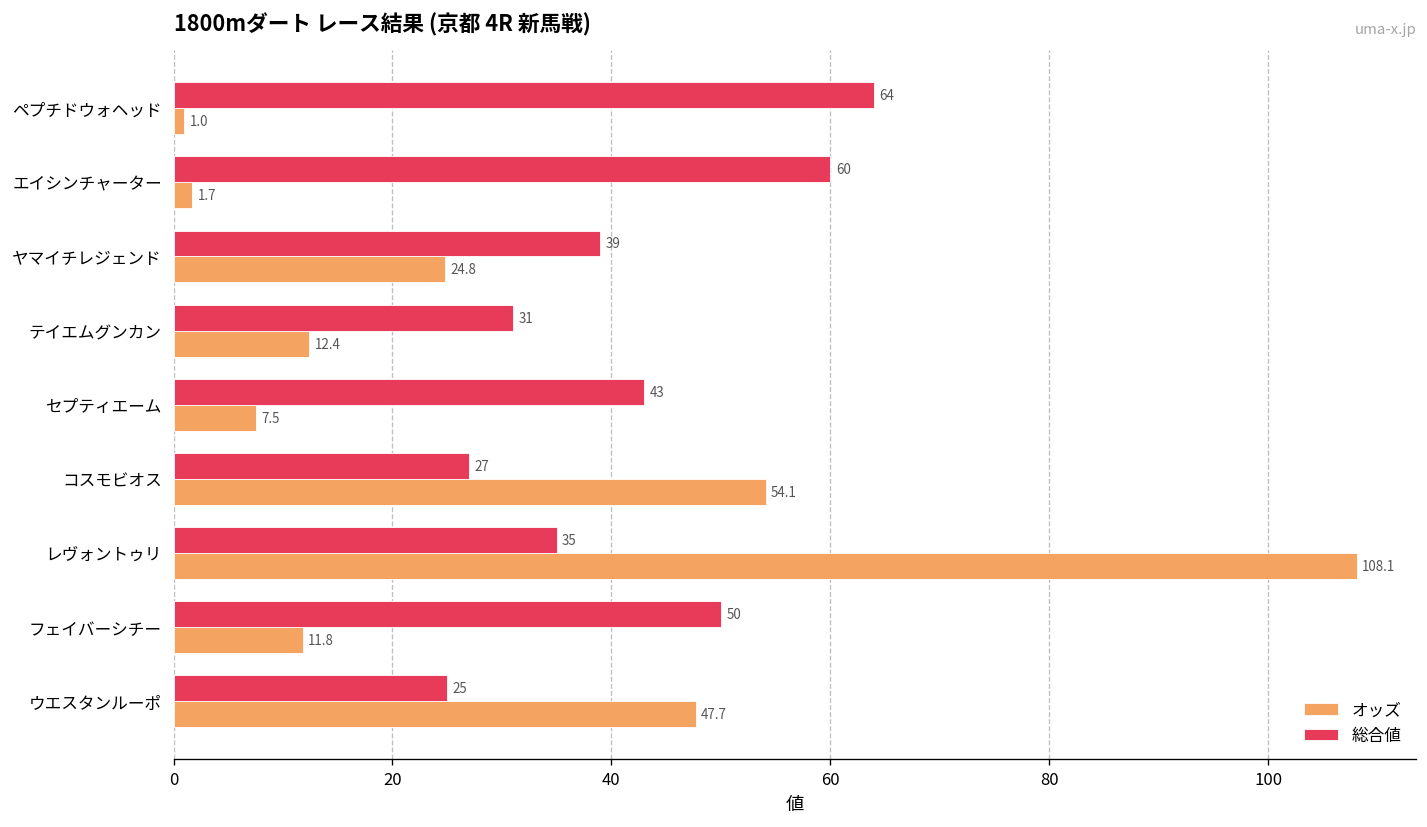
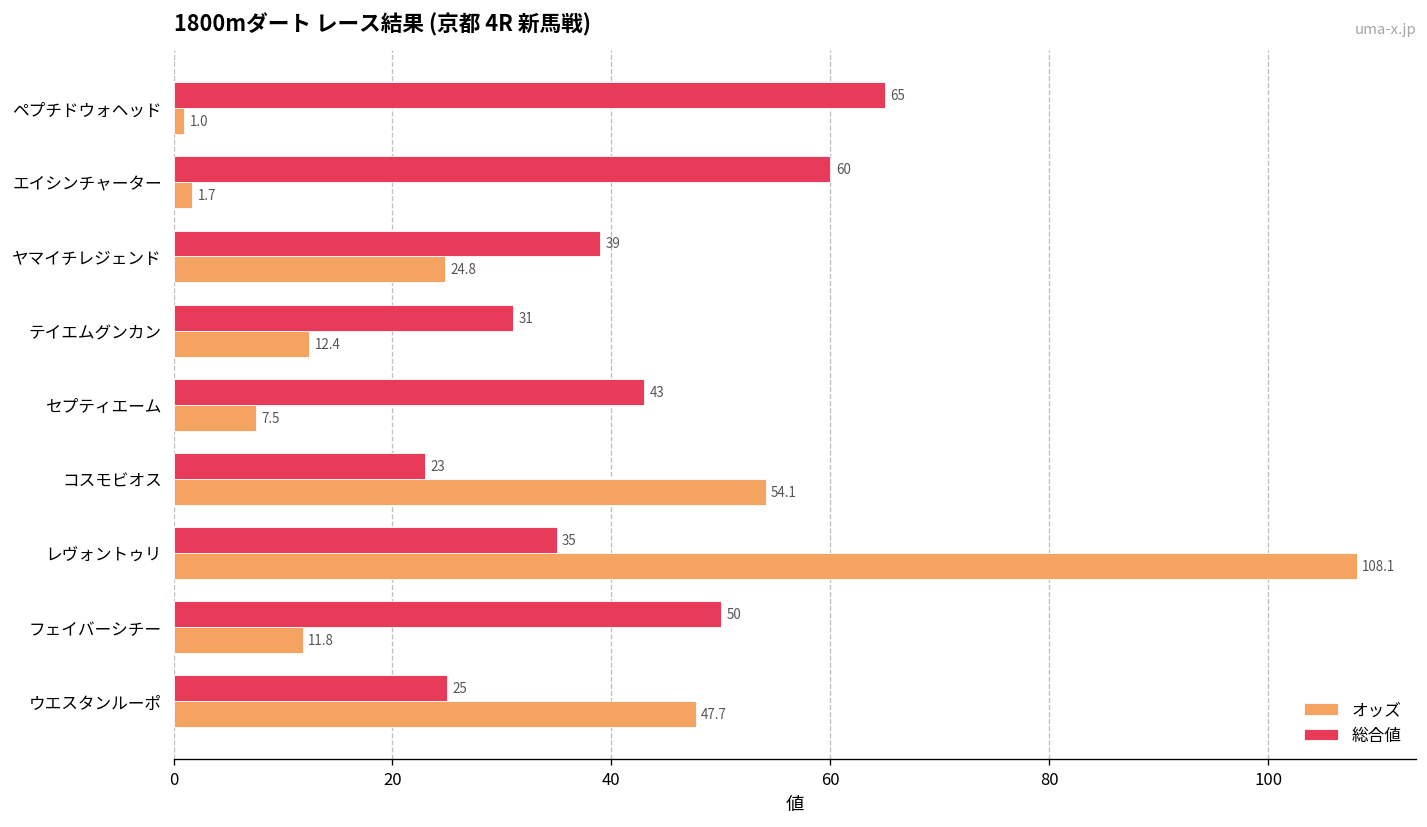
  {
    "オッズ": {
      "ペプチドウォヘッド": 1.0,
      "エイシンチャーター": 1.7,
      "ヤマイチレジェンド": 24.8,
      "テイエムグンカン": 12.4,
      "セプティエーム": 7.5,
      "コスモビオス": 54.1,
      "レヴォントゥリ": 108.1,
      "フェイバーシチー": 11.8,
      "ウエスタンルーポ": 47.7
    },
    "総合値": {
-     "ペプチドウォヘッド": 64,
+     "ペプチドウォヘッド": 65,
      "エイシンチャーター": 60,
      "ヤマイチレジェンド": 39,
      "テイエムグンカン": 31,
      "セプティエーム": 43,
-     "コスモビオス": 27,
+     "コスモビオス": 23,
      "レヴォントゥリ": 35,
      "フェイバーシチー": 50,
      "ウエスタンルーポ": 25
    }
  }
